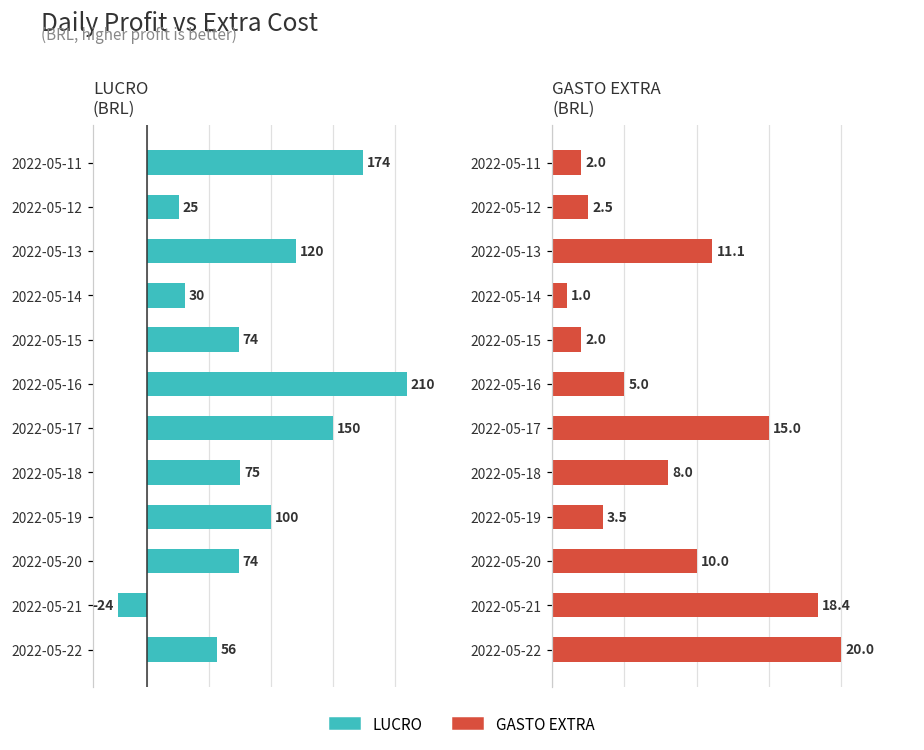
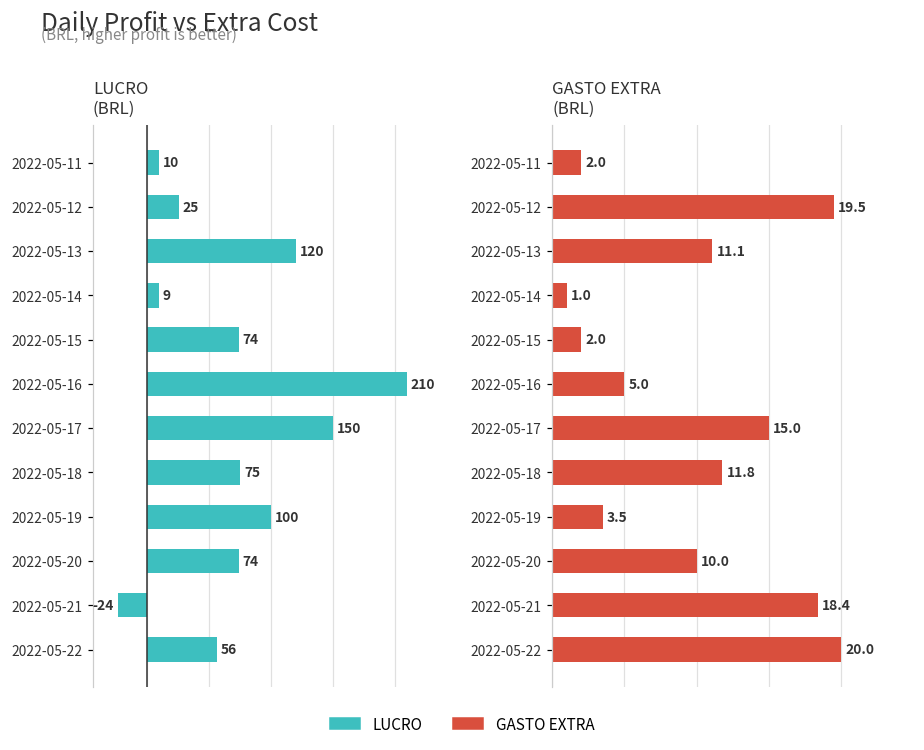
  {
    "LUCRO (BRL)": {
-     "2022-05-11": 174,
+     "2022-05-11": 10,
      "2022-05-12": 25,
      "2022-05-13": 120,
-     "2022-05-14": 30,
+     "2022-05-14": 9,
      "2022-05-15": 74,
      "2022-05-16": 210,
      "2022-05-17": 150,
      "2022-05-18": 75,
      "2022-05-19": 100,
      "2022-05-20": 74,
      "2022-05-21": -24,
      "2022-05-22": 56
    },
    "GASTO EXTRA (BRL)": {
      "2022-05-11": 2.0,
-     "2022-05-12": 2.5,
+     "2022-05-12": 19.5,
      "2022-05-13": 11.1,
      "2022-05-14": 1.0,
      "2022-05-15": 2.0,
      "2022-05-16": 5.0,
      "2022-05-17": 15.0,
-     "2022-05-18": 8.0,
+     "2022-05-18": 11.8,
      "2022-05-19": 3.5,
      "2022-05-20": 10.0,
      "2022-05-21": 18.4,
      "2022-05-22": 20.0
    }
  }
